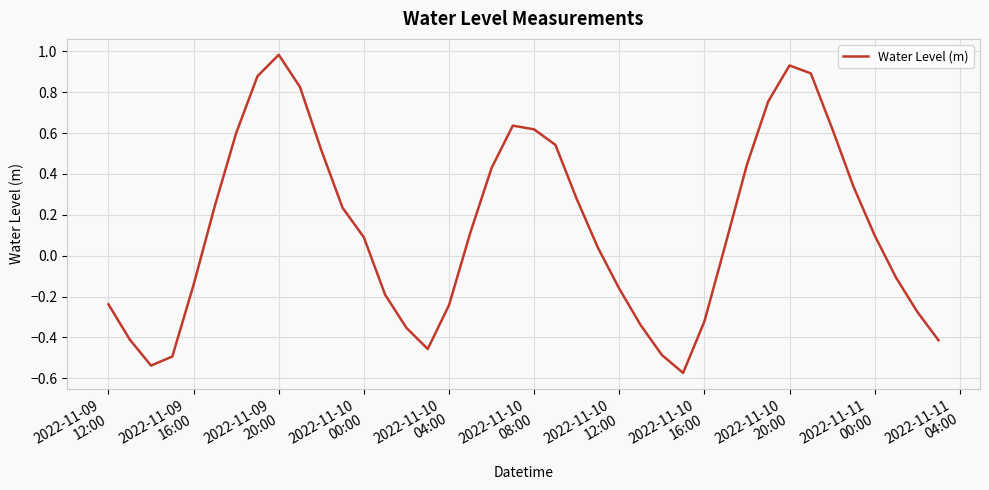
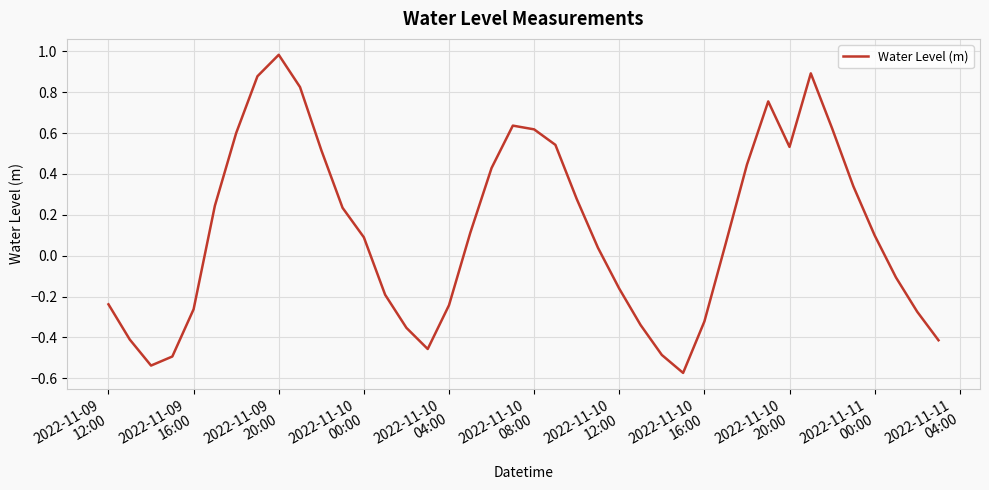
  {
    "2022-11-09 12:00": -0.24,
-   "2022-11-09 16:00": -0.14,
+   "2022-11-09 16:00": -0.26,
    "2022-11-09 20:00": 0.98,
    "2022-11-10 00:00": 0.09,
    "2022-11-10 04:00": -0.24,
    "2022-11-10 08:00": 0.62,
    "2022-11-10 12:00": -0.16,
    "2022-11-10 16:00": -0.32,
-   "2022-11-10 20:00": 0.93,
+   "2022-11-10 20:00": 0.53,
    "2022-11-11 00:00": 0.10
  }
